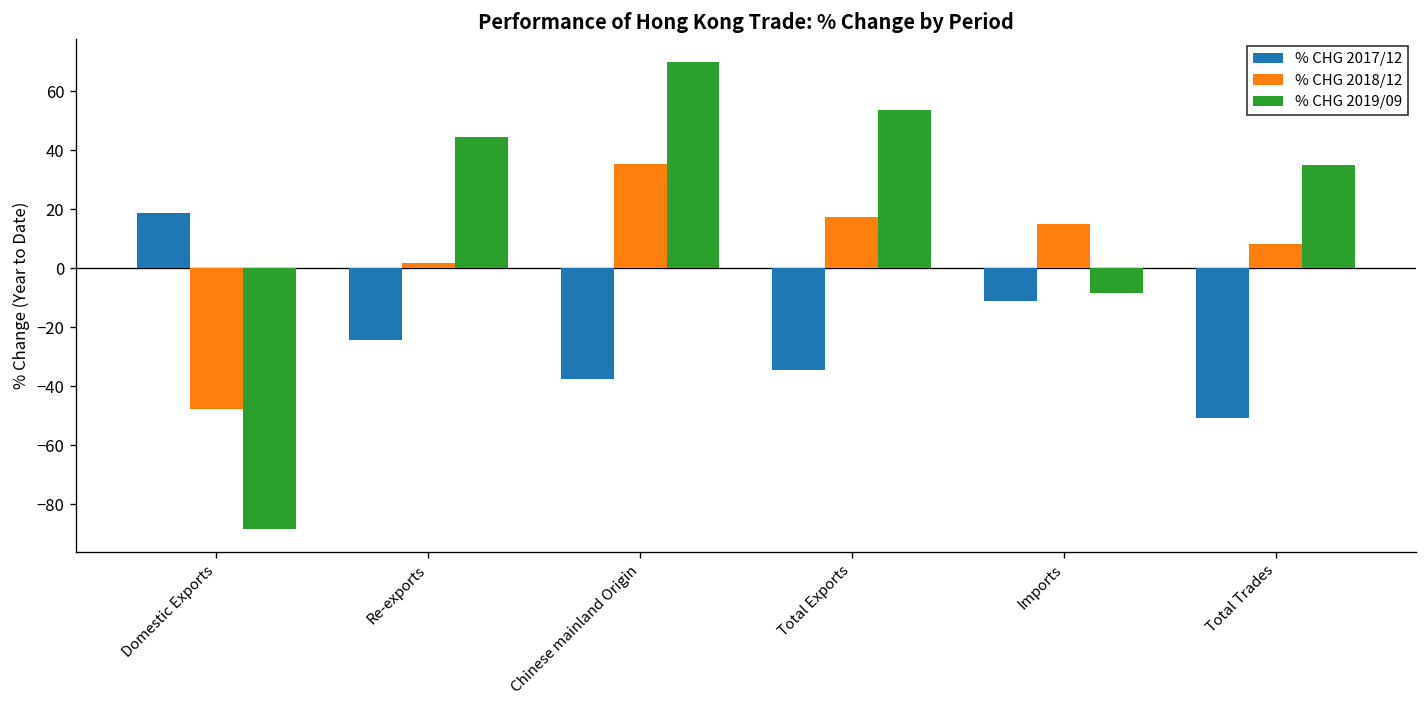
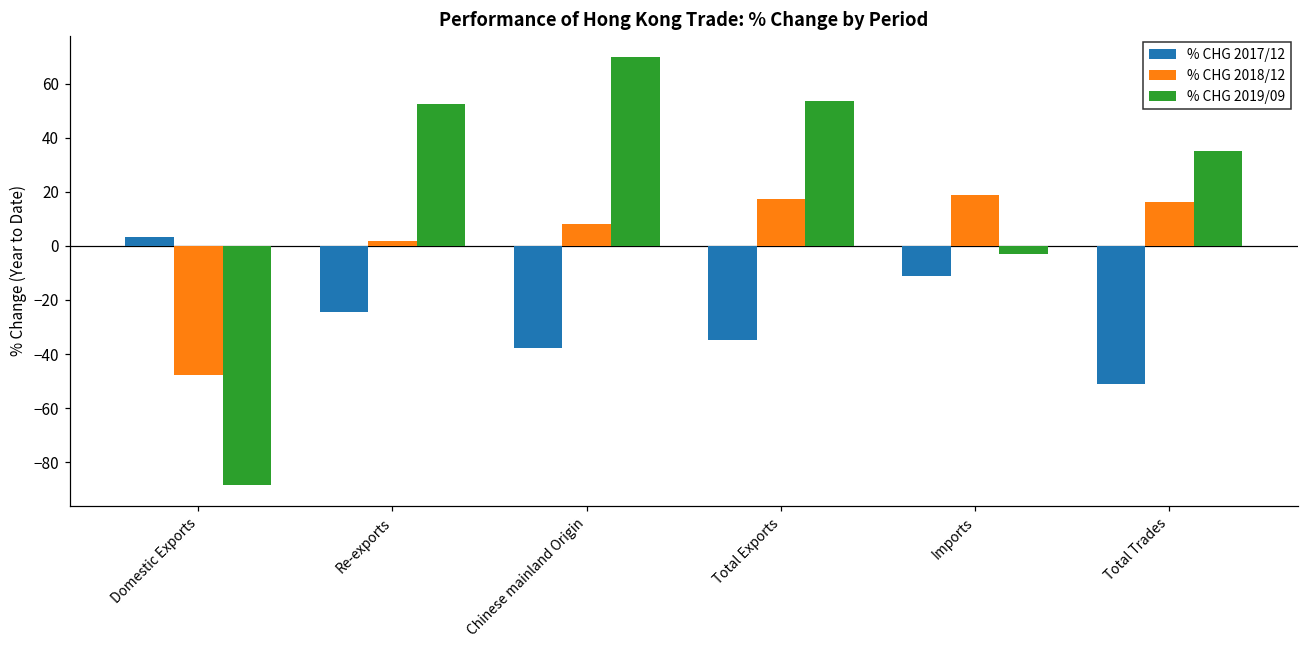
  {
    "% CHG 2017/12": {
-     "Domestic Exports": 19,
+     "Domestic Exports": 3,
      "Re-exports": -24,
      "Chinese mainland Origin": -38,
      "Total Exports": -35,
      "Imports": -11,
      "Total Trades": -51
    },
    "% CHG 2018/12": {
      "Domestic Exports": -48,
      "Re-exports": 2,
-     "Chinese mainland Origin": 35,
+     "Chinese mainland Origin": 8,
      "Total Exports": 17,
-     "Imports": 15,
-     "Total Trades": 8
+     "Imports": 19,
+     "Total Trades": 16
    },
    "% CHG 2019/09": {
      "Domestic Exports": -88,
-     "Re-exports": 44,
+     "Re-exports": 52,
      "Chinese mainland Origin": 70,
      "Total Exports": 54,
-     "Imports": -9,
+     "Imports": -3,
      "Total Trades": 35
    }
  }
